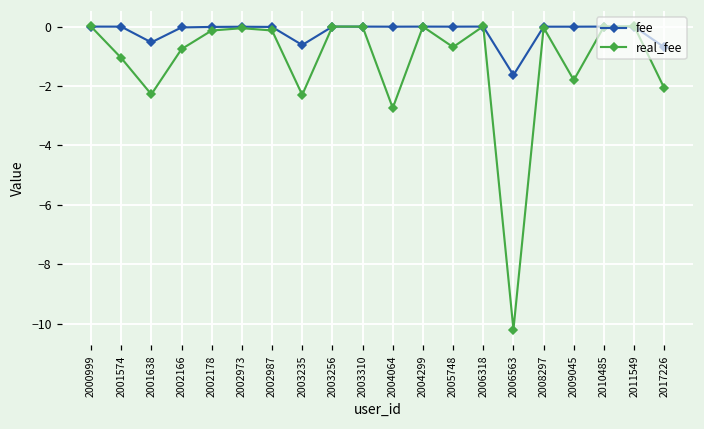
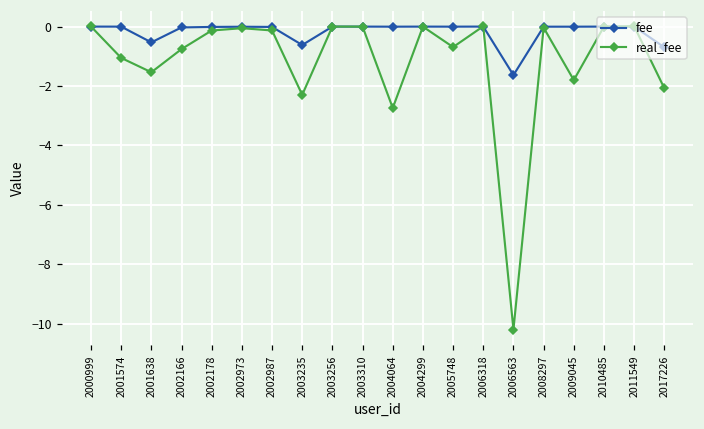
  {
    "fee": {
      "2001574": 0.0,
      "2001638": -0.5,
      "2002166": 0.0,
      "2002178": 0.0,
      "2002987": 0.0,
      "2003235": -0.6,
      "2004064": 0.0,
      "2005748": 0.0,
      "2006563": -1.6,
      "2009045": 0.0
    },
    "real_fee": {
      "2001574": -1.1,
-     "2001638": -2.3,
+     "2001638": -1.5,
      "2002166": -0.8,
      "2002178": -0.1,
      "2002987": -0.1,
      "2003235": -2.3,
      "2004064": -2.7,
      "2005748": -0.7,
      "2006563": -10.2,
      "2009045": -1.8,
      "2017226": -2.1
    }
  }
